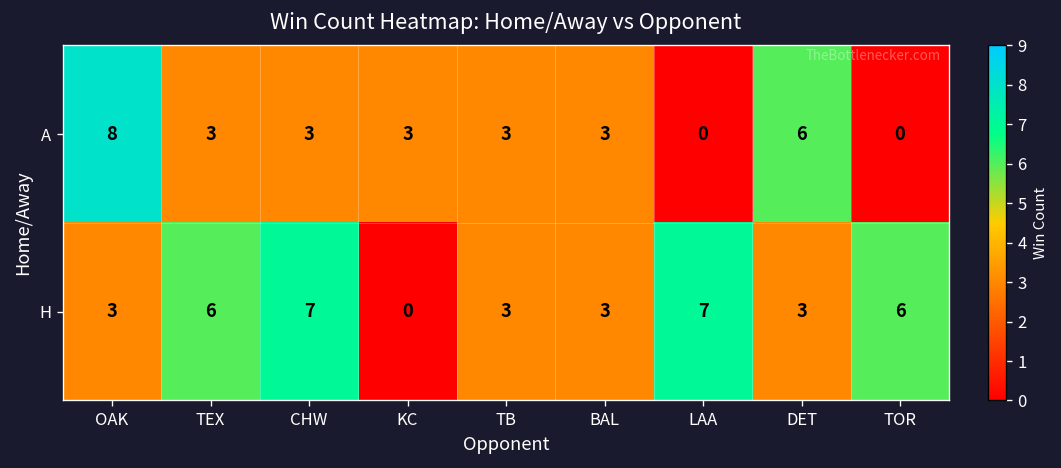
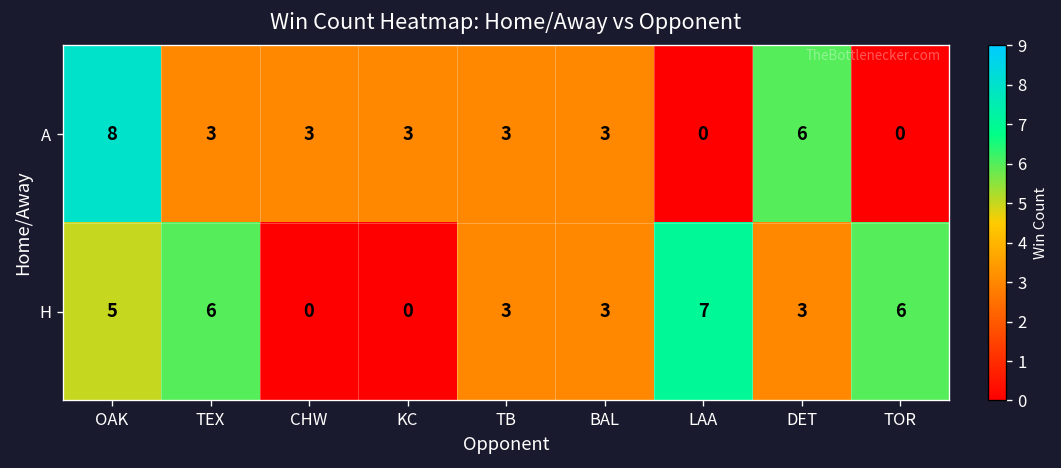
  {
    "A": {
      "OAK": 8,
      "TEX": 3,
      "CHW": 3,
      "KC": 3,
      "TB": 3,
      "BAL": 3,
      "LAA": 0,
      "DET": 6
    },
    "H": {
-     "OAK": 3,
+     "OAK": 5,
      "TEX": 6,
-     "CHW": 7,
+     "CHW": 0,
      "KC": 0,
      "TB": 3,
      "BAL": 3,
      "LAA": 7,
      "DET": 3,
      "TOR": 6
    }
  }
